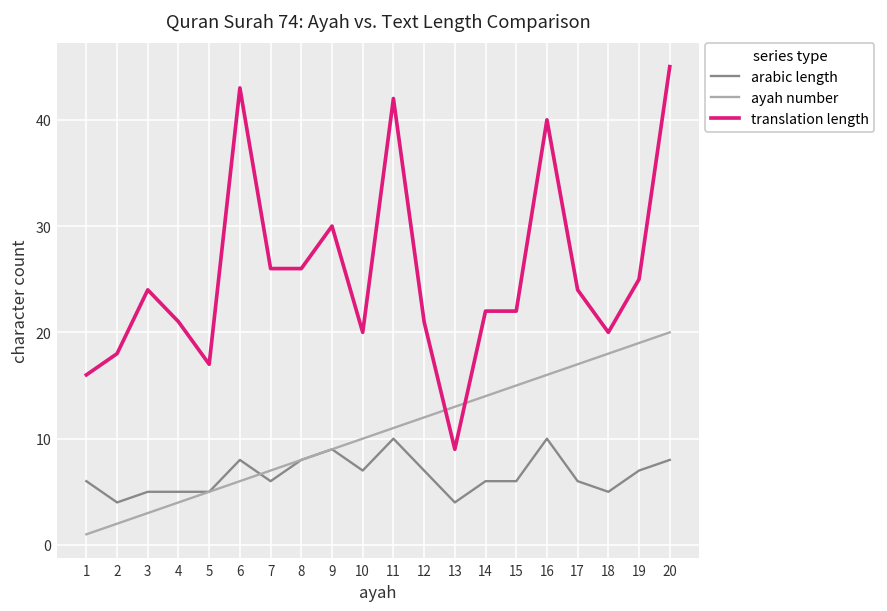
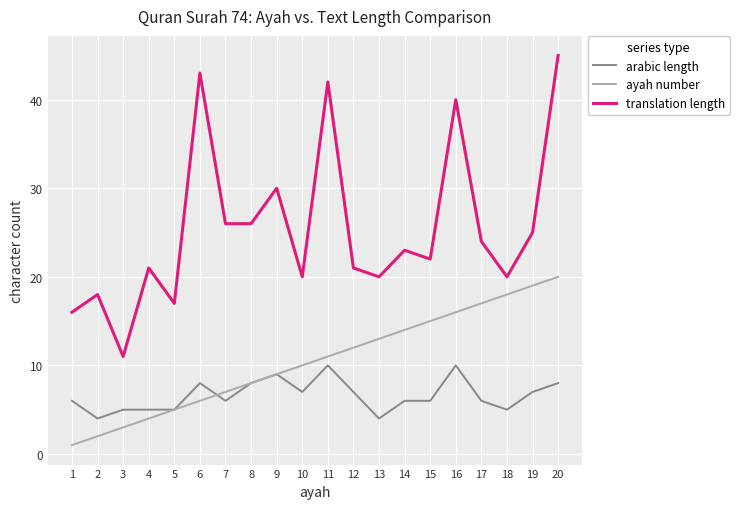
  {
    "translation length": {
      "1": 16,
      "2": 18,
-     "3": 24,
+     "3": 11,
      "4": 21,
      "5": 17,
      "6": 43,
      "7": 26,
      "8": 26,
      "9": 30,
      "10": 20,
      "11": 42,
      "12": 21,
-     "13": 9,
-     "14": 22,
+     "13": 20,
+     "14": 23,
      "15": 22,
      "16": 40,
      "17": 24,
      "18": 20,
      "19": 25,
      "20": 45
    }
  }
